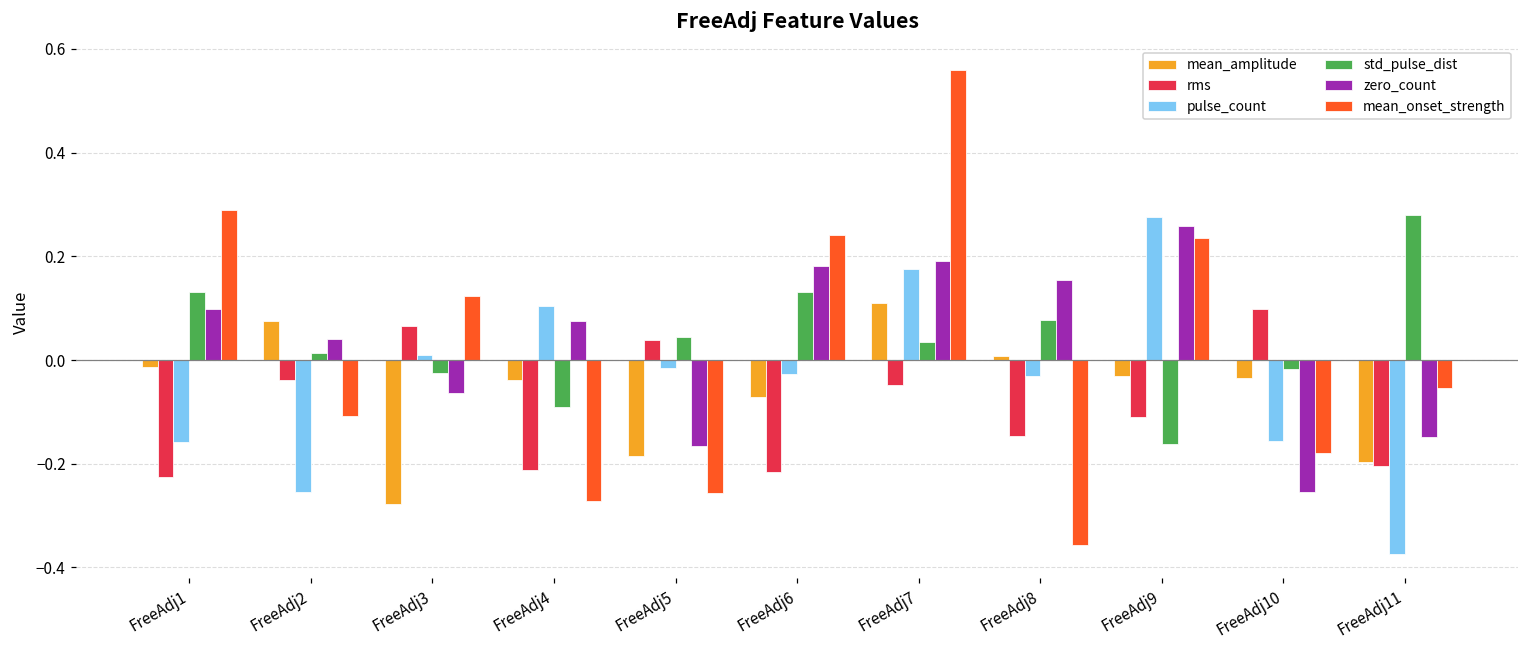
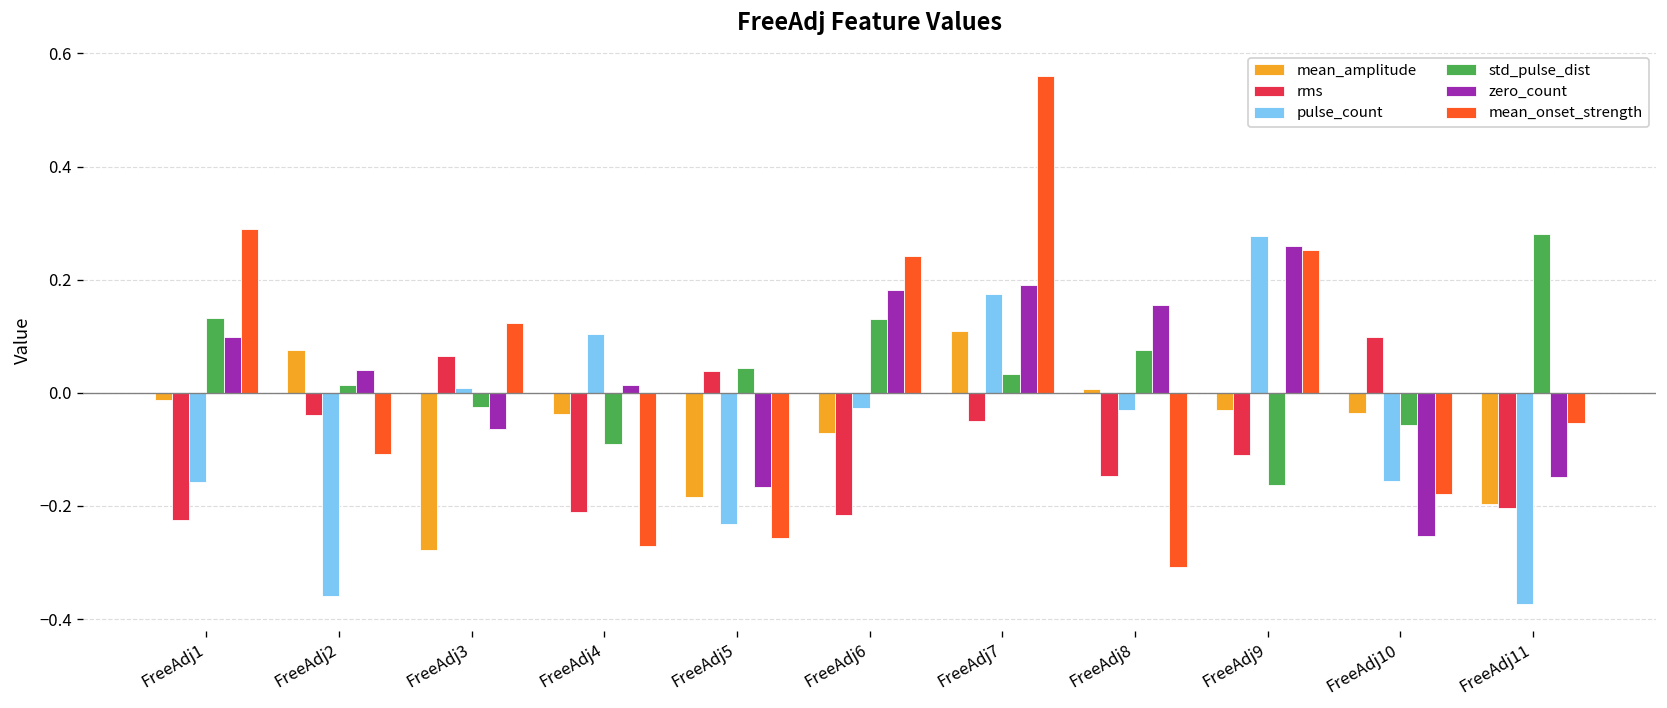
  {
    "mean_amplitude": {
      "FreeAdj1": -0.01,
      "FreeAdj2": 0.08,
      "FreeAdj3": -0.28,
      "FreeAdj4": -0.04,
      "FreeAdj5": -0.19,
      "FreeAdj6": -0.07,
      "FreeAdj7": 0.11,
      "FreeAdj8": 0.01,
      "FreeAdj9": -0.03,
      "FreeAdj10": -0.03,
      "FreeAdj11": -0.20
    },
    "rms": {
      "FreeAdj1": -0.22,
      "FreeAdj2": -0.04,
      "FreeAdj3": 0.06,
      "FreeAdj4": -0.21,
      "FreeAdj5": 0.04,
      "FreeAdj6": -0.22,
      "FreeAdj7": -0.05,
      "FreeAdj8": -0.15,
      "FreeAdj9": -0.11,
      "FreeAdj10": 0.10,
      "FreeAdj11": -0.20
    },
    "pulse_count": {
      "FreeAdj1": -0.16,
-     "FreeAdj2": -0.25,
+     "FreeAdj2": -0.36,
      "FreeAdj3": 0.01,
      "FreeAdj4": 0.10,
-     "FreeAdj5": -0.02,
+     "FreeAdj5": -0.23,
      "FreeAdj6": -0.03,
      "FreeAdj7": 0.18,
      "FreeAdj8": -0.03,
      "FreeAdj9": 0.28,
      "FreeAdj10": -0.16,
      "FreeAdj11": -0.37
    },
    "std_pulse_dist": {
      "FreeAdj1": 0.13,
      "FreeAdj2": 0.01,
      "FreeAdj3": -0.03,
      "FreeAdj4": -0.09,
      "FreeAdj5": 0.04,
      "FreeAdj6": 0.13,
      "FreeAdj7": 0.03,
      "FreeAdj8": 0.08,
      "FreeAdj9": -0.16,
-     "FreeAdj10": -0.02,
+     "FreeAdj10": -0.06,
      "FreeAdj11": 0.28
    },
    "zero_count": {
      "FreeAdj1": 0.10,
      "FreeAdj2": 0.04,
      "FreeAdj3": -0.06,
-     "FreeAdj4": 0.08,
+     "FreeAdj4": 0.01,
      "FreeAdj5": -0.17,
      "FreeAdj6": 0.18,
      "FreeAdj7": 0.19,
      "FreeAdj8": 0.15,
      "FreeAdj9": 0.26,
      "FreeAdj10": -0.25,
      "FreeAdj11": -0.15
    },
    "mean_onset_strength": {
      "FreeAdj1": 0.29,
      "FreeAdj2": -0.11,
      "FreeAdj3": 0.12,
      "FreeAdj4": -0.27,
      "FreeAdj5": -0.26,
      "FreeAdj6": 0.24,
      "FreeAdj7": 0.56,
-     "FreeAdj8": -0.36,
-     "FreeAdj9": 0.24,
+     "FreeAdj8": -0.31,
+     "FreeAdj9": 0.25,
      "FreeAdj10": -0.18,
      "FreeAdj11": -0.05
    }
  }
